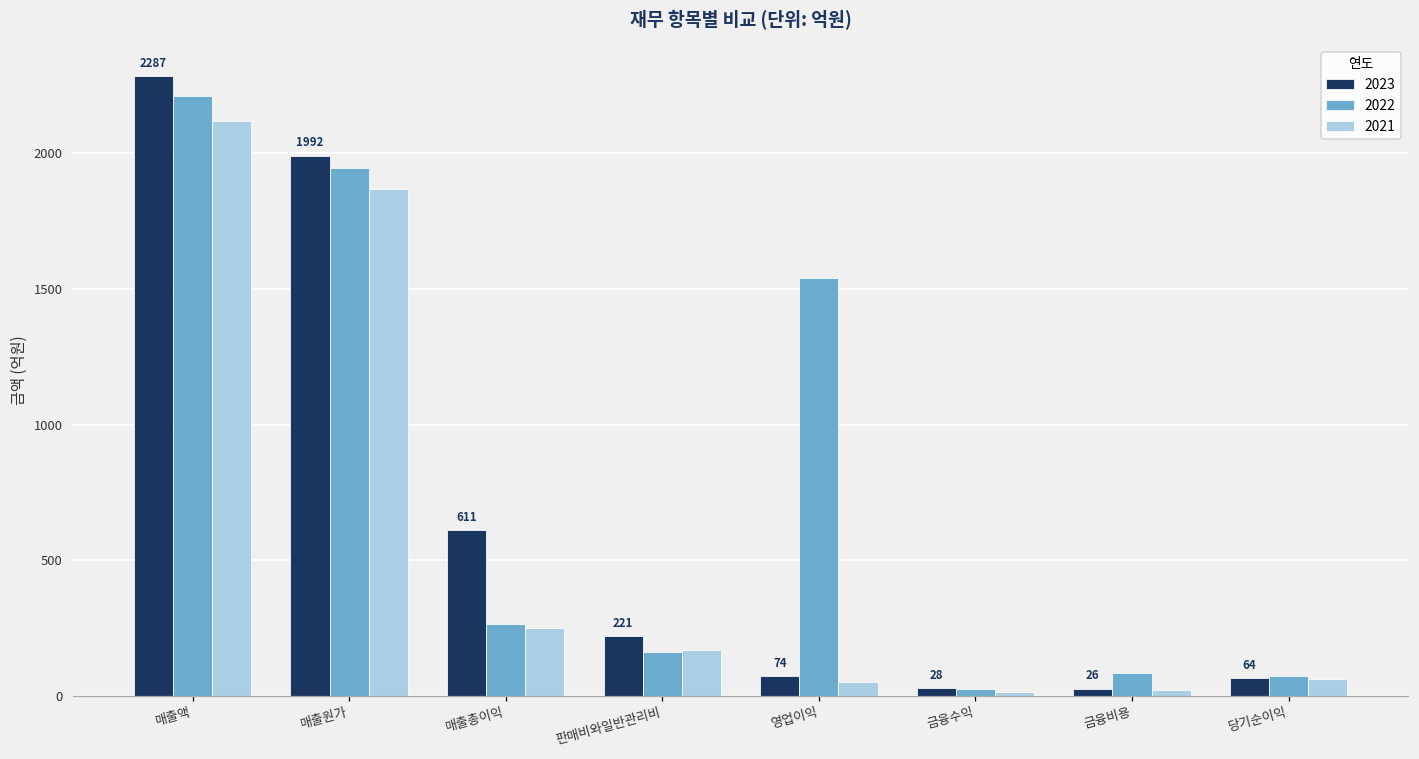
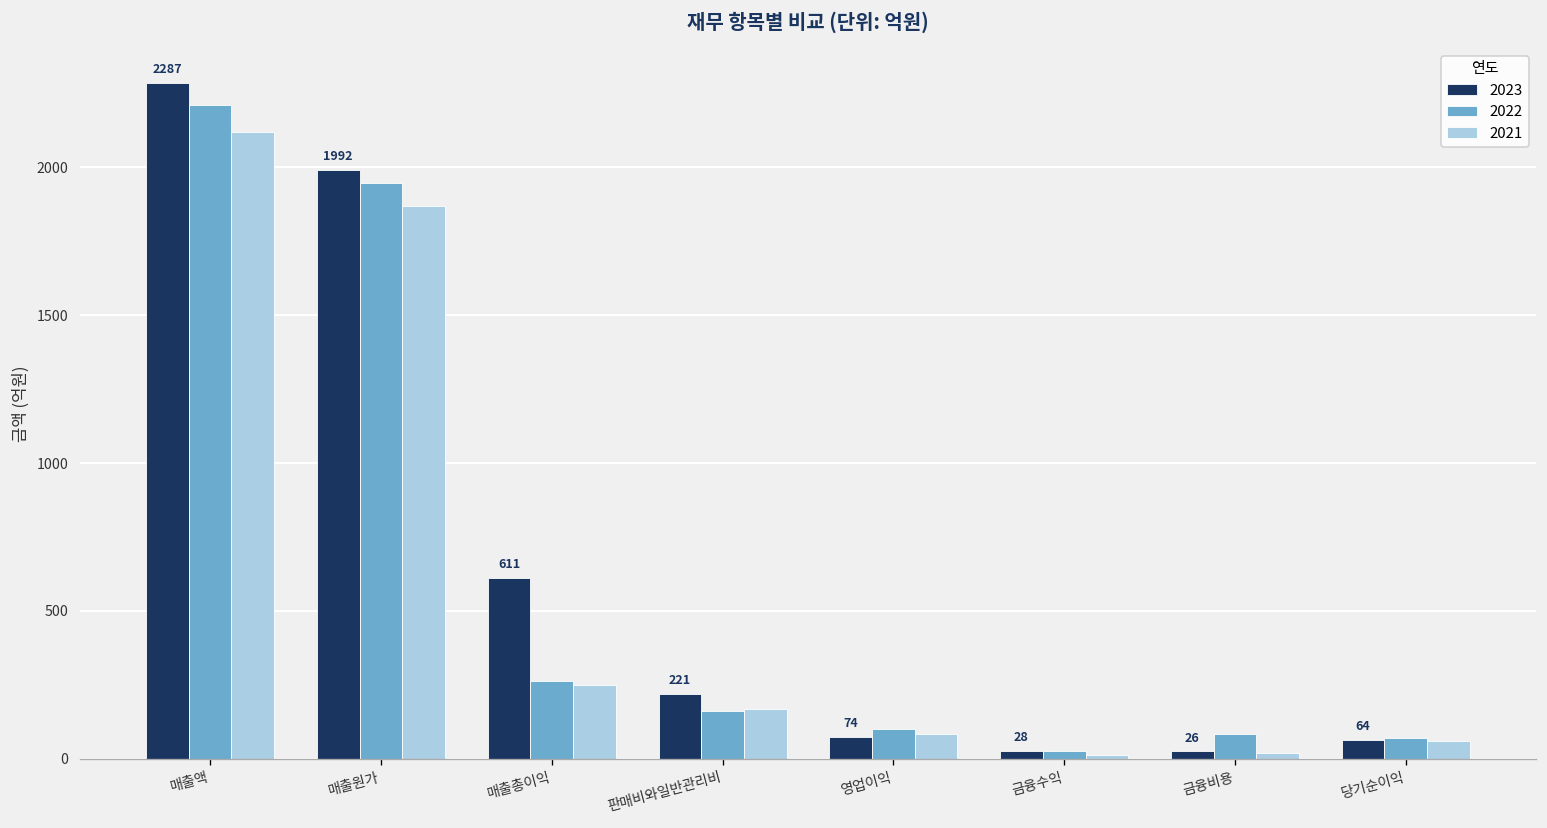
  {
    "2023": {
      "매출액": 2287,
      "매출원가": 1992,
      "매출총이익": 611,
      "판매비와일반관리비": 221,
      "영업이익": 74,
      "금융수익": 28,
      "금융비용": 26,
      "당기순이익": 64
    },
    "2022": {
      "매출액": 2210,
      "매출원가": 1950,
      "매출총이익": 260,
      "판매비와일반관리비": 160,
-     "영업이익": 1540,
+     "영업이익": 100,
      "금융수익": 30,
      "금융비용": 80,
      "당기순이익": 70
    },
    "2021": {
      "매출액": 2120,
      "매출원가": 1870,
      "매출총이익": 250,
      "판매비와일반관리비": 170,
-     "영업이익": 50,
+     "영업이익": 80,
      "금융수익": 10,
      "금융비용": 20,
      "당기순이익": 60
    }
  }
